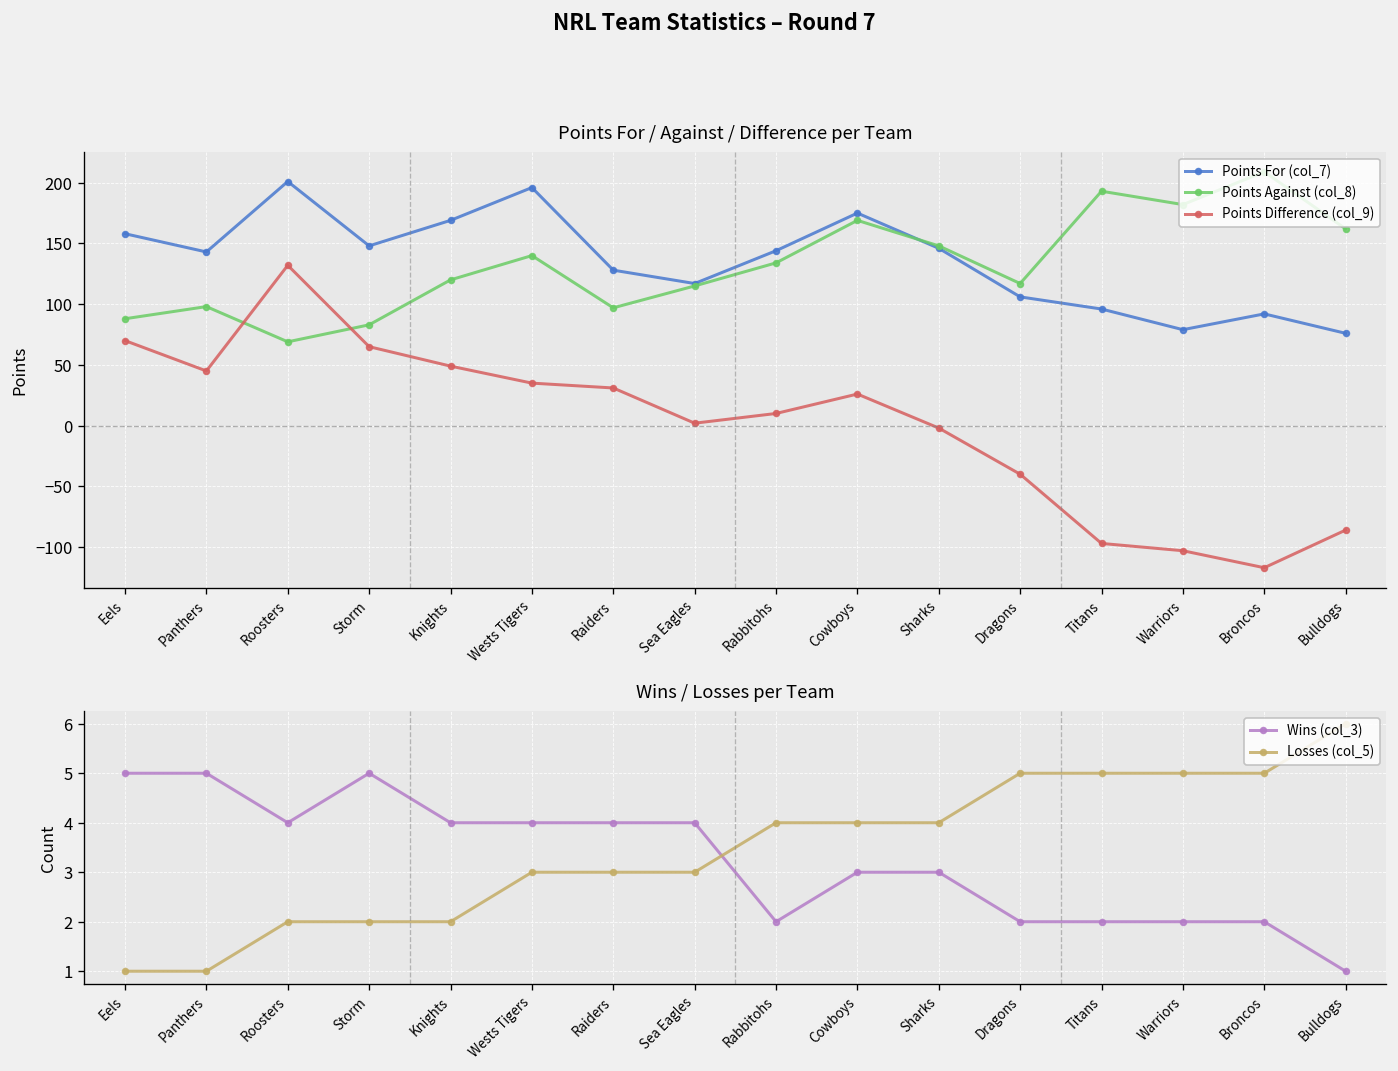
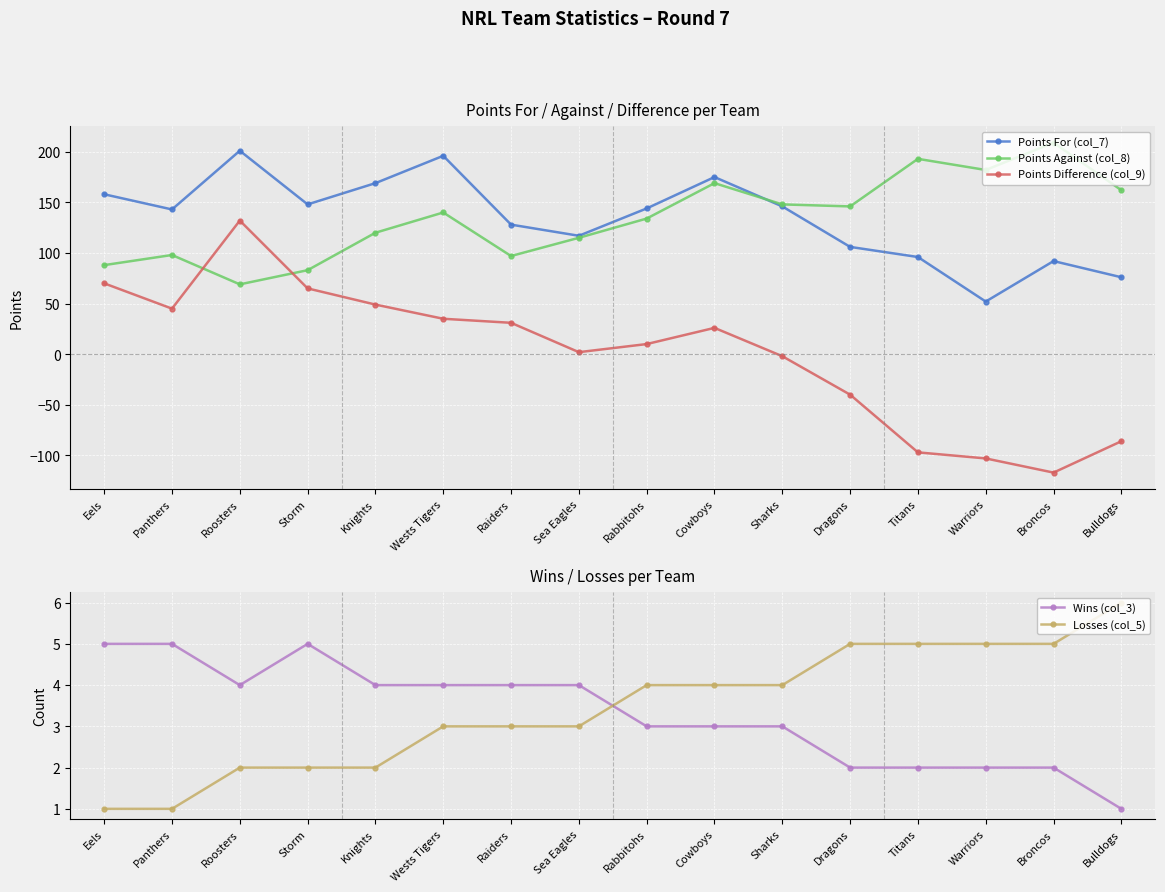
  {
    "Points For / Against / Difference per Team": {
      "Points For (col_7)": {
        "Eels": 158,
        "Panthers": 143,
        "Roosters": 201,
        "Storm": 148,
        "Knights": 169,
        "Wests Tigers": 196,
        "Raiders": 128,
        "Rabbitohs": 144,
        "Cowboys": 175,
        "Dragons": 106,
        "Titans": 96,
-       "Warriors": 79,
+       "Warriors": 52,
        "Broncos": 92,
        "Bulldogs": 76
      },
      "Points Against (col_8)": {
        "Eels": 88,
        "Panthers": 98,
        "Roosters": 69,
        "Storm": 83,
        "Knights": 120,
        "Wests Tigers": 140,
        "Raiders": 97,
        "Rabbitohs": 134,
        "Cowboys": 169,
-       "Dragons": 117,
+       "Dragons": 146,
        "Titans": 193,
        "Bulldogs": 162
      },
      "Points Difference (col_9)": {
        "Eels": 70,
        "Panthers": 45,
        "Roosters": 132,
        "Storm": 65,
        "Knights": 49,
        "Wests Tigers": 35,
        "Raiders": 31,
        "Sea Eagles": 2,
        "Rabbitohs": 10,
        "Cowboys": 26,
        "Sharks": -2,
        "Dragons": -40,
        "Titans": -97,
        "Warriors": -103,
        "Broncos": -117,
        "Bulldogs": -86
      }
    },
    "Wins / Losses per Team": {
      "Wins (col_3)": {
        "Eels": 5,
        "Panthers": 5,
        "Roosters": 4,
        "Storm": 5,
        "Knights": 4,
        "Wests Tigers": 4,
        "Raiders": 4,
        "Sea Eagles": 4,
-       "Rabbitohs": 2,
+       "Rabbitohs": 3,
        "Cowboys": 3,
        "Sharks": 3,
        "Dragons": 2,
        "Titans": 2,
        "Warriors": 2,
        "Broncos": 2,
        "Bulldogs": 1
      },
      "Losses (col_5)": {
        "Eels": 1,
        "Panthers": 1,
        "Roosters": 2,
        "Storm": 2,
        "Knights": 2,
        "Wests Tigers": 3,
        "Raiders": 3,
        "Sea Eagles": 3,
        "Rabbitohs": 4,
        "Cowboys": 4,
        "Sharks": 4,
        "Dragons": 5,
        "Titans": 5,
        "Warriors": 5,
        "Broncos": 5
      }
    }
  }
